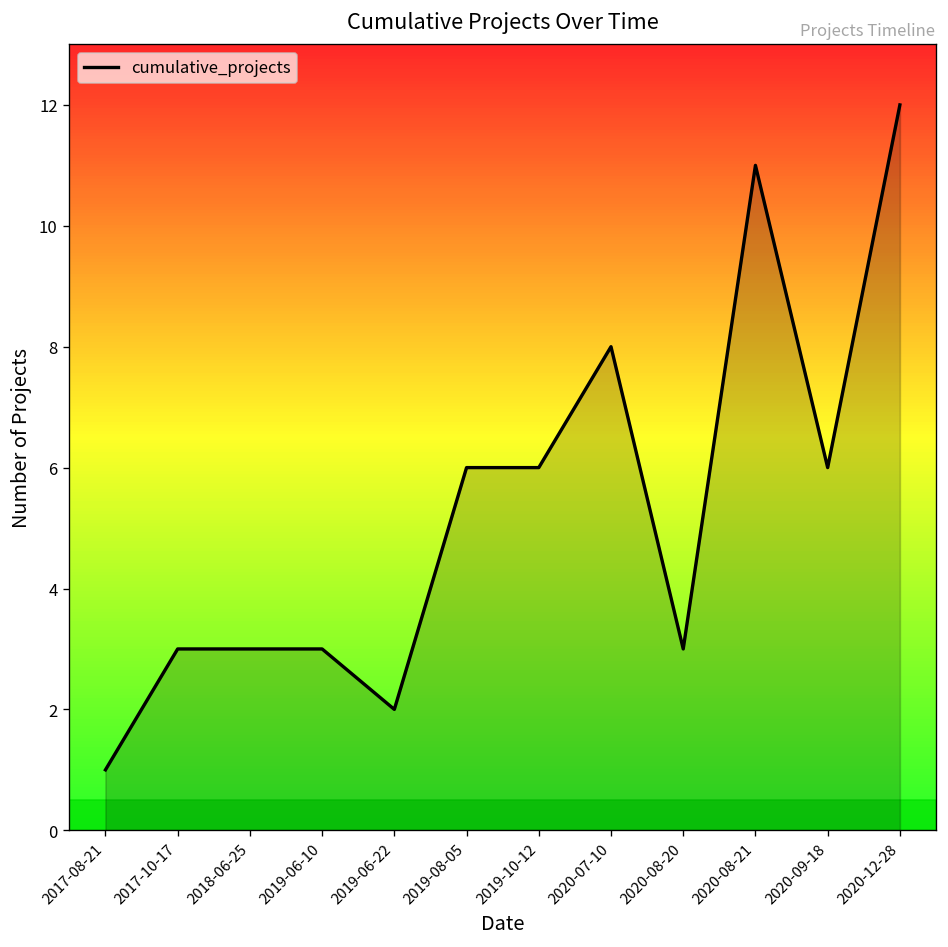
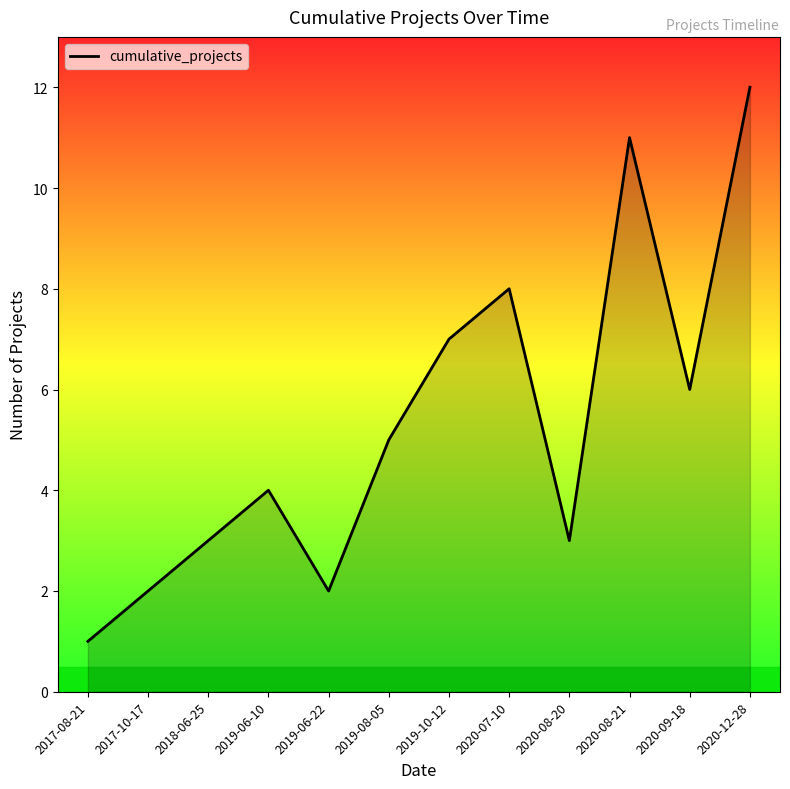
  {
    "2017-08-21": 1,
-   "2017-10-17": 3,
+   "2017-10-17": 2,
    "2018-06-25": 3,
-   "2019-06-10": 3,
+   "2019-06-10": 4,
    "2019-06-22": 2,
-   "2019-08-05": 6,
-   "2019-10-12": 6,
+   "2019-08-05": 5,
+   "2019-10-12": 7,
    "2020-07-10": 8,
    "2020-08-20": 3,
    "2020-08-21": 11,
    "2020-09-18": 6,
    "2020-12-28": 12
  }
